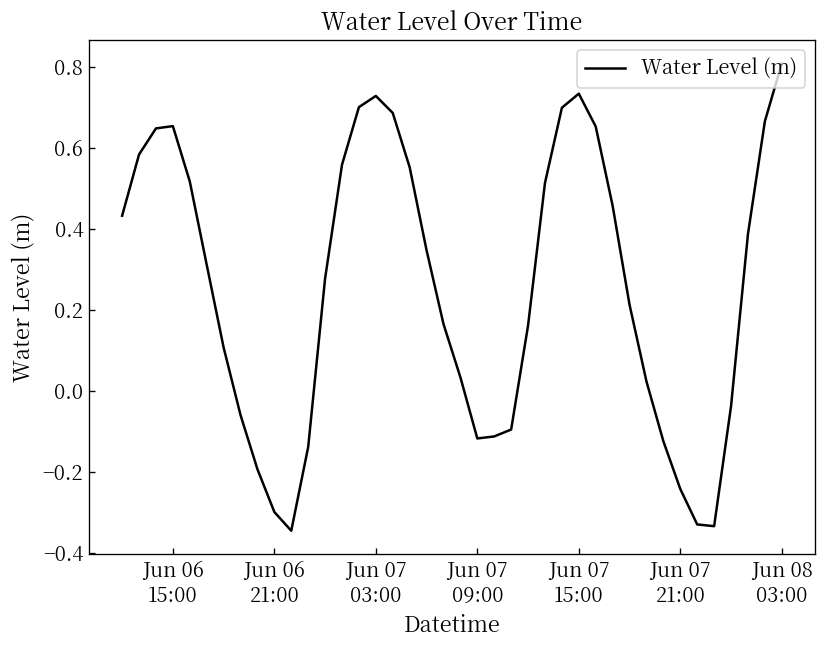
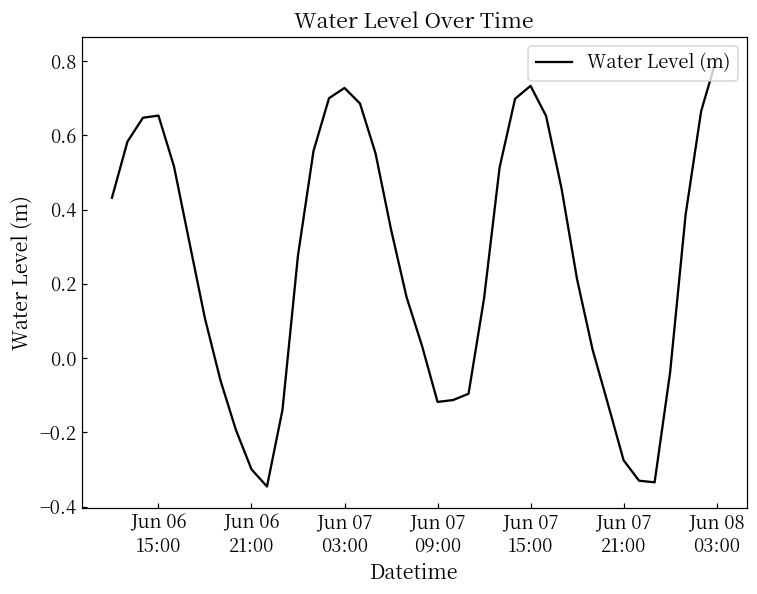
  {
    "Jun 06 15:00": 0.65,
    "Jun 06 21:00": -0.30,
    "Jun 07 03:00": 0.73,
    "Jun 07 09:00": -0.12,
    "Jun 07 15:00": 0.73,
-   "Jun 07 21:00": -0.24
+   "Jun 07 21:00": -0.28
  }
